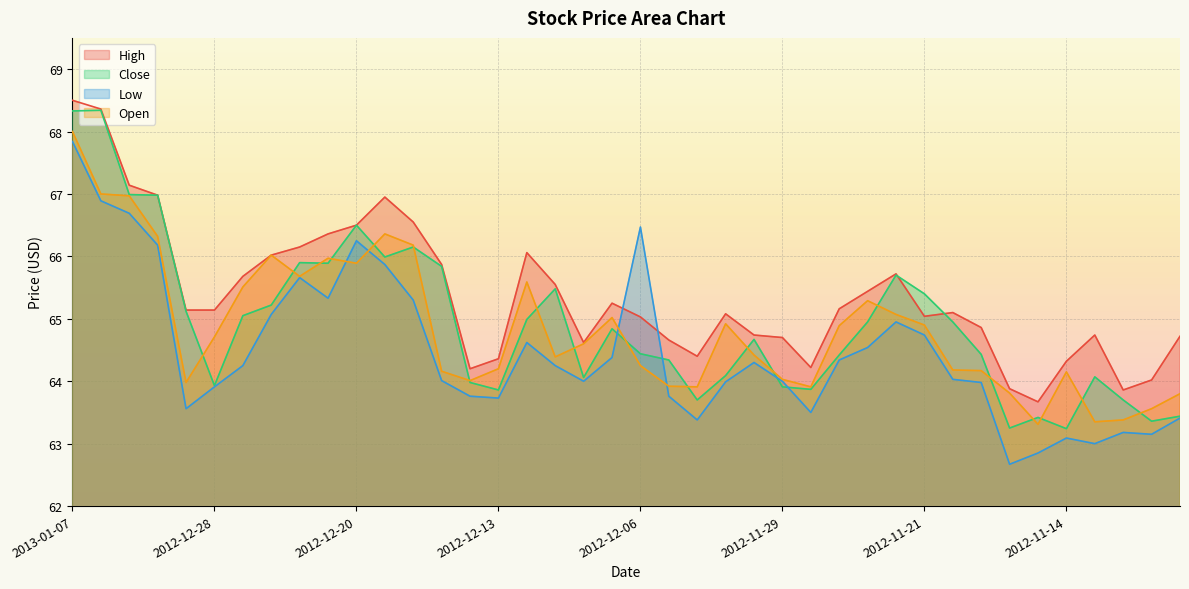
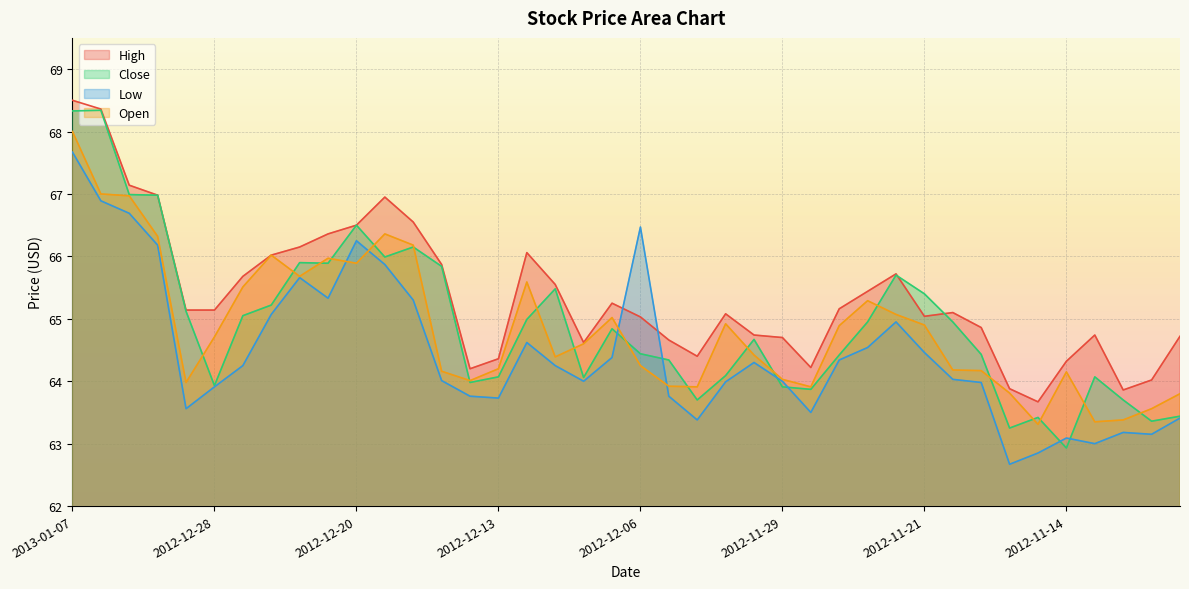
  {
    "Close": {
      "2013-01-07": 68.3,
-     "2012-12-13": 63.9,
+     "2012-12-13": 64.1,
      "2012-12-06": 64.4,
      "2012-11-29": 63.9,
      "2012-11-21": 65.4,
-     "2012-11-14": 63.2
+     "2012-11-14": 62.9
    },
    "Low": {
-     "2013-01-07": 67.8,
+     "2013-01-07": 67.7,
      "2012-12-20": 66.3,
      "2012-12-13": 63.7,
      "2012-12-06": 66.5,
-     "2012-11-21": 64.7,
+     "2012-11-21": 64.5,
      "2012-11-14": 63.1
    }
  }
